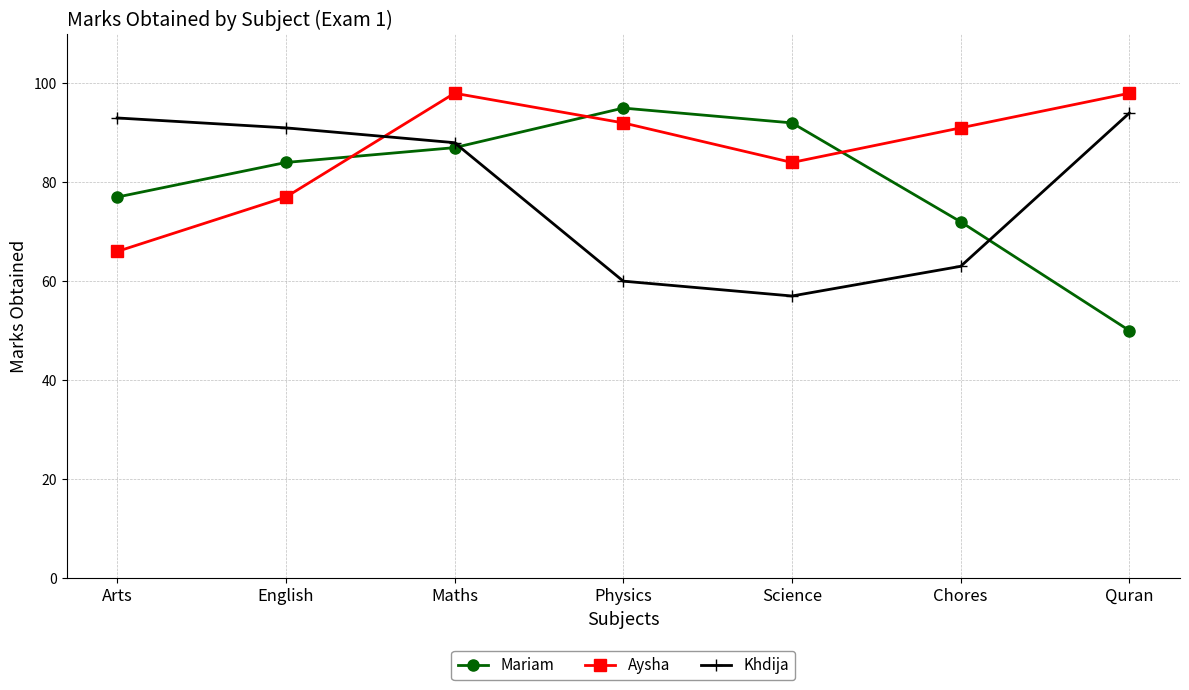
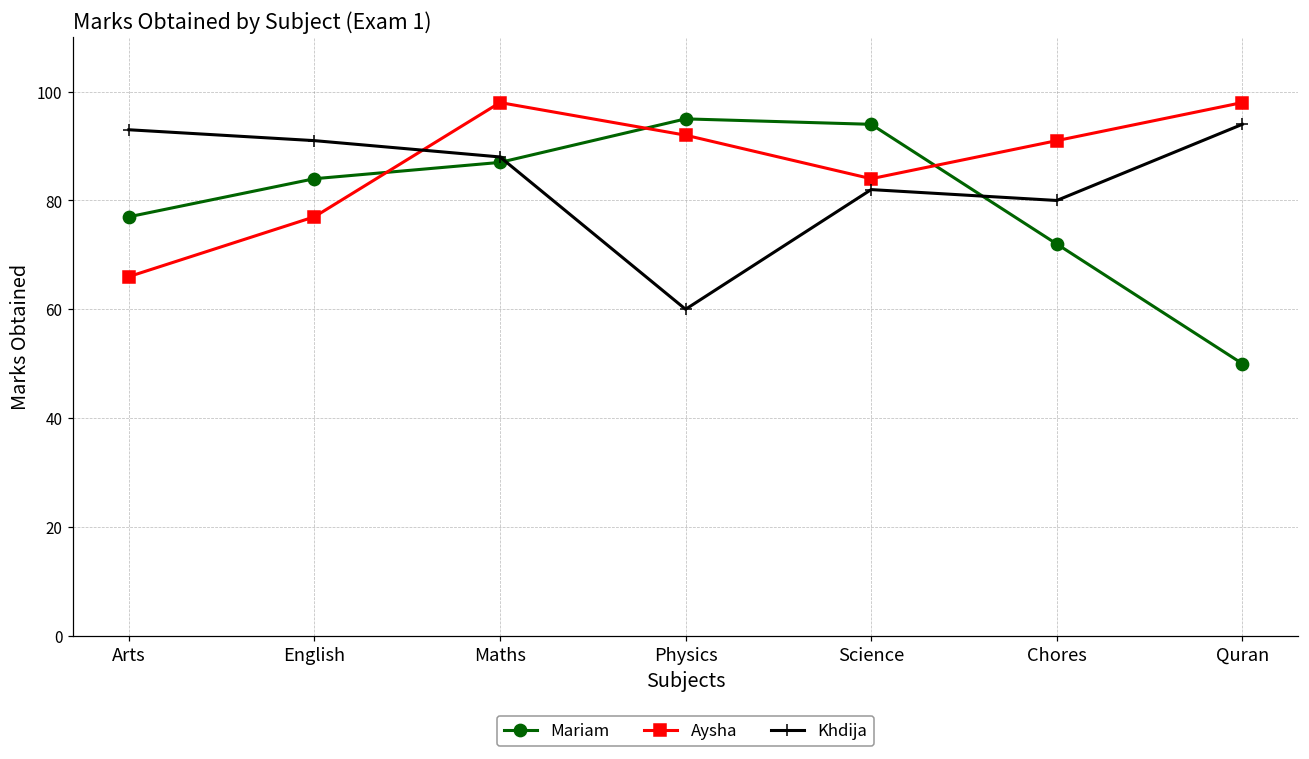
  {
    "Mariam": {
      "Arts": 77,
      "English": 84,
      "Maths": 87,
      "Physics": 95,
-     "Science": 92,
+     "Science": 94,
      "Chores": 72,
      "Quran": 50
    },
    "Aysha": {
      "Arts": 66,
      "English": 77,
      "Maths": 98,
      "Physics": 92,
      "Science": 84,
      "Chores": 91,
      "Quran": 98
    },
    "Khdija": {
      "Arts": 93,
      "English": 91,
      "Maths": 88,
      "Physics": 60,
-     "Science": 57,
-     "Chores": 63,
+     "Science": 82,
+     "Chores": 80,
      "Quran": 94
    }
  }
